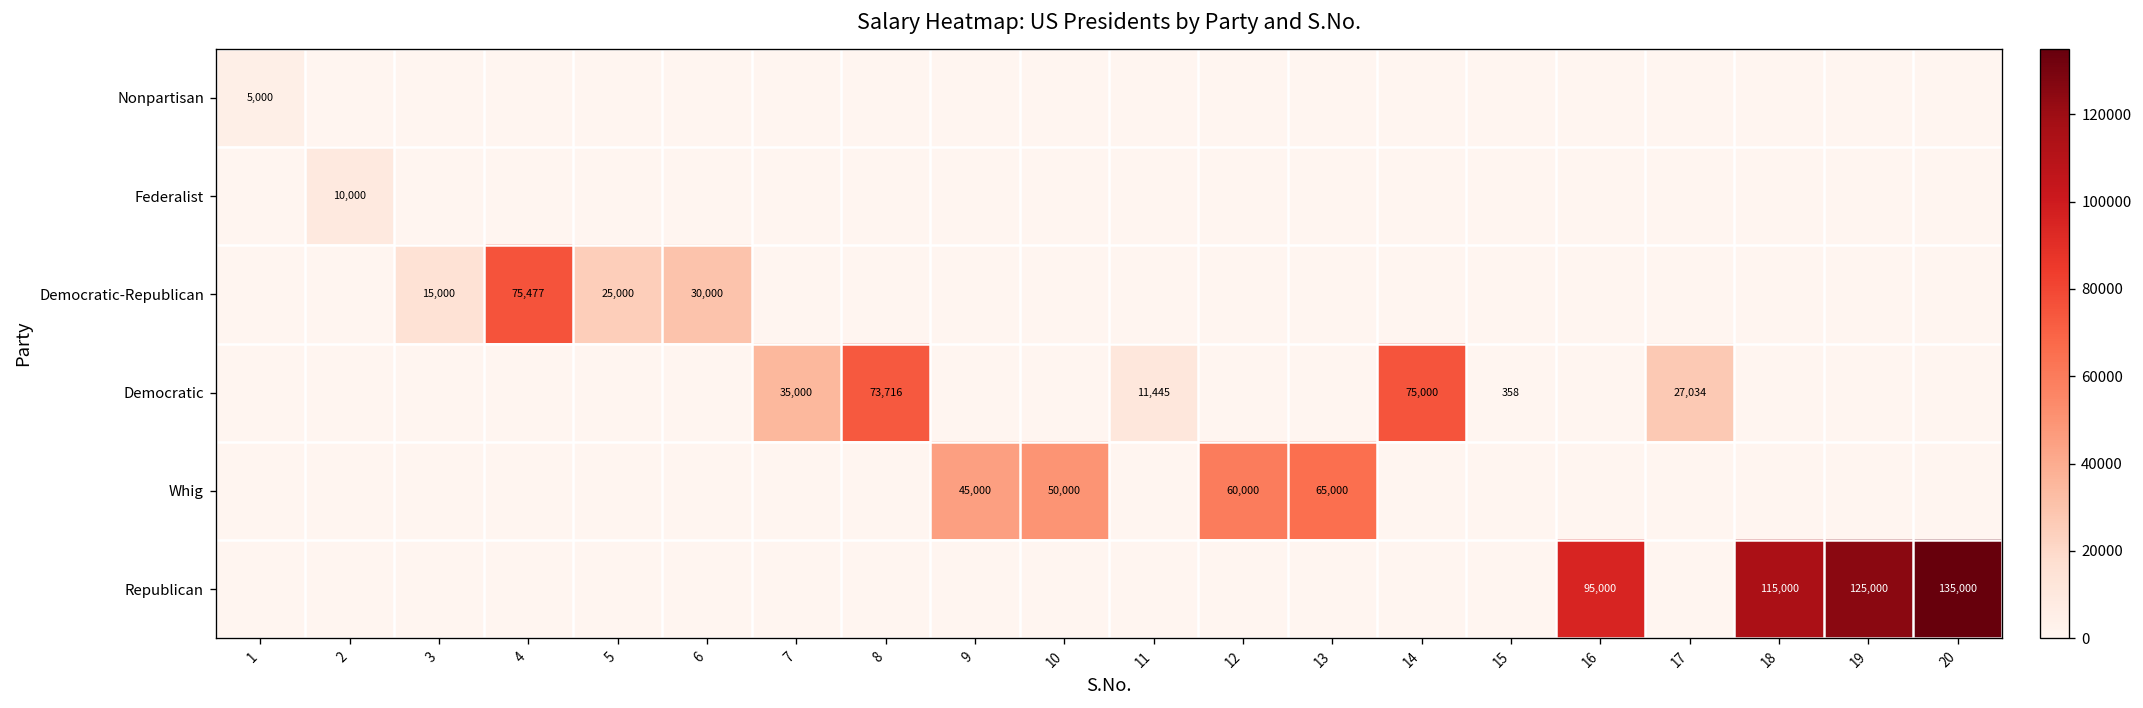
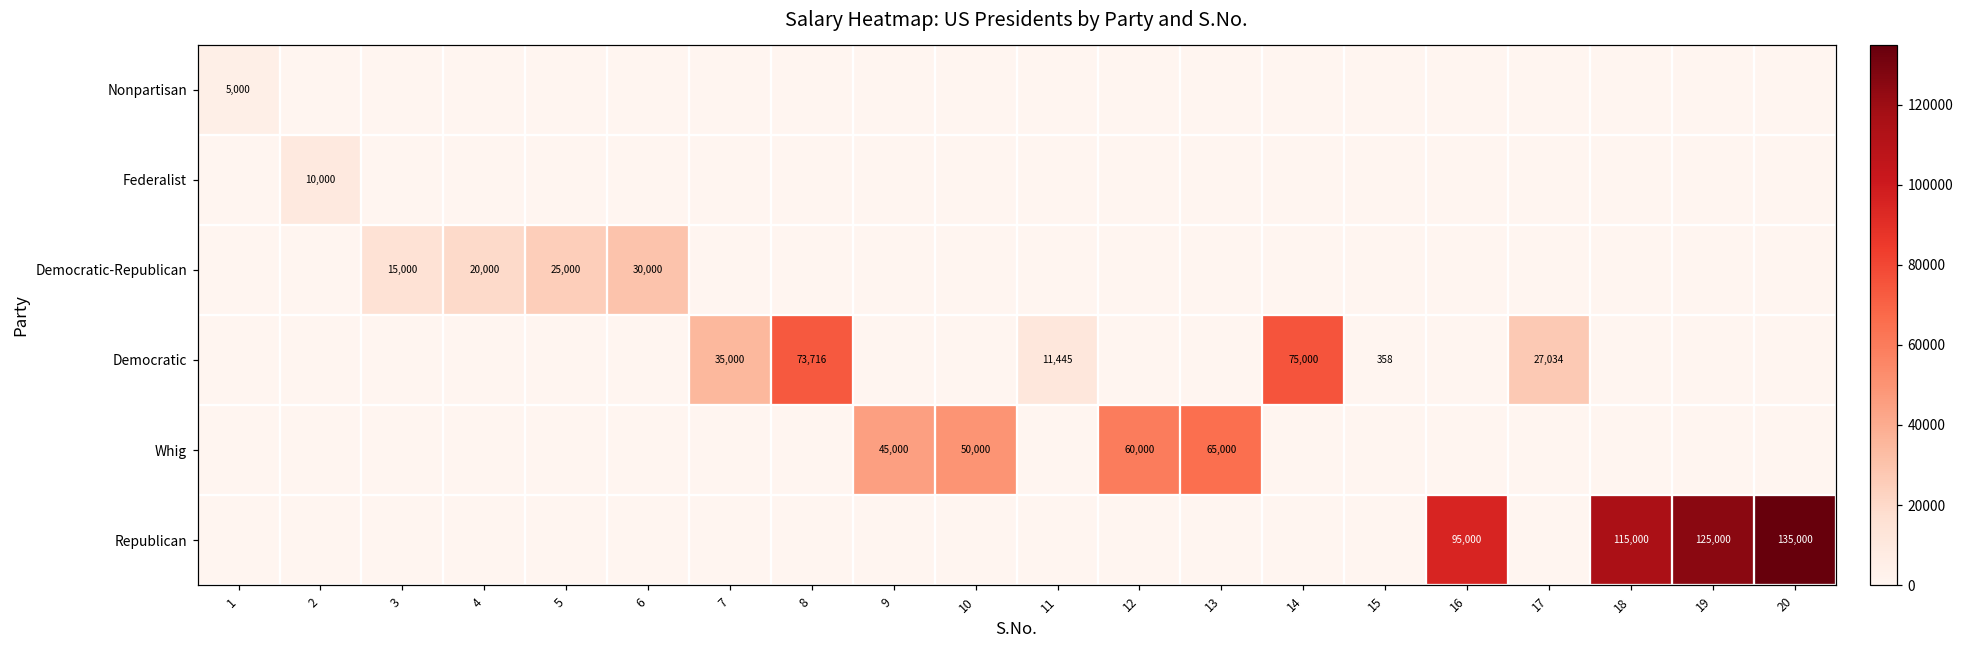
  {
    "Nonpartisan": {
      "1": "5,000"
    },
    "Federalist": {
      "2": "10,000"
    },
    "Democratic-Republican": {
      "3": "15,000",
-     "4": "75,477",
+     "4": "20,000",
      "5": "25,000",
      "6": "30,000"
    },
    "Democratic": {
      "7": "35,000",
      "8": "73,716",
      "11": "11,445",
      "14": "75,000",
      "15": "358",
      "17": "27,034"
    },
    "Whig": {
      "9": "45,000",
      "10": "50,000",
      "12": "60,000",
      "13": "65,000"
    },
    "Republican": {
      "16": "95,000",
      "18": "115,000",
      "19": "125,000",
      "20": "135,000"
    }
  }
